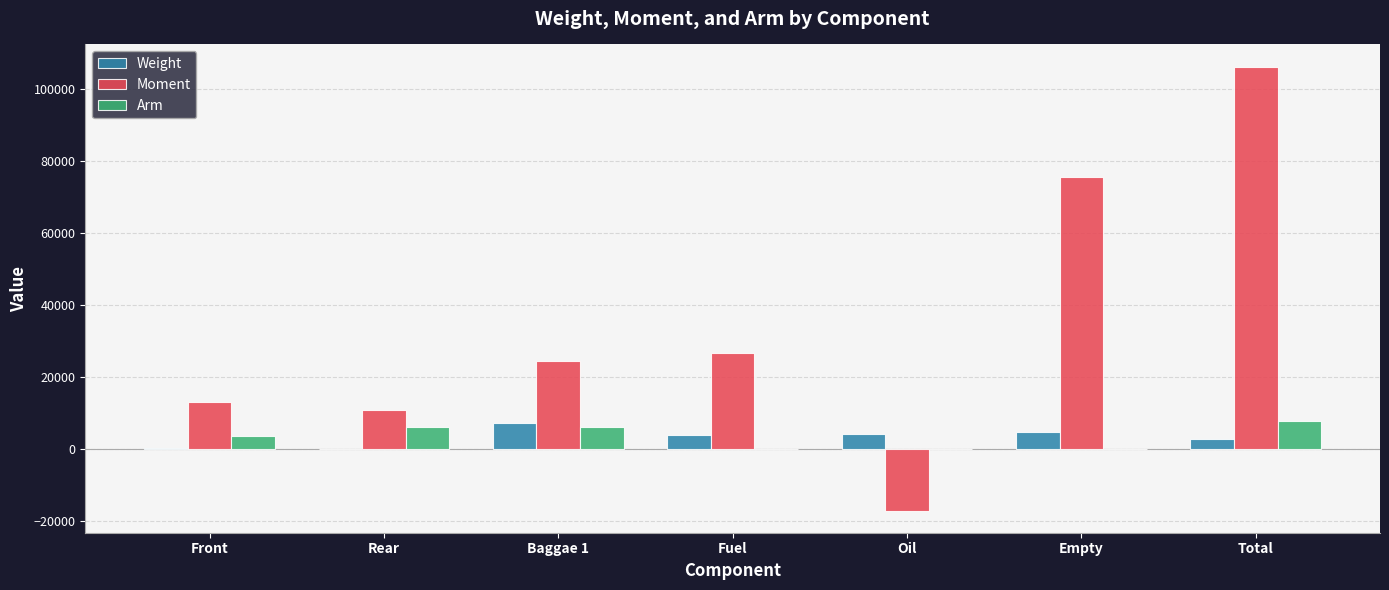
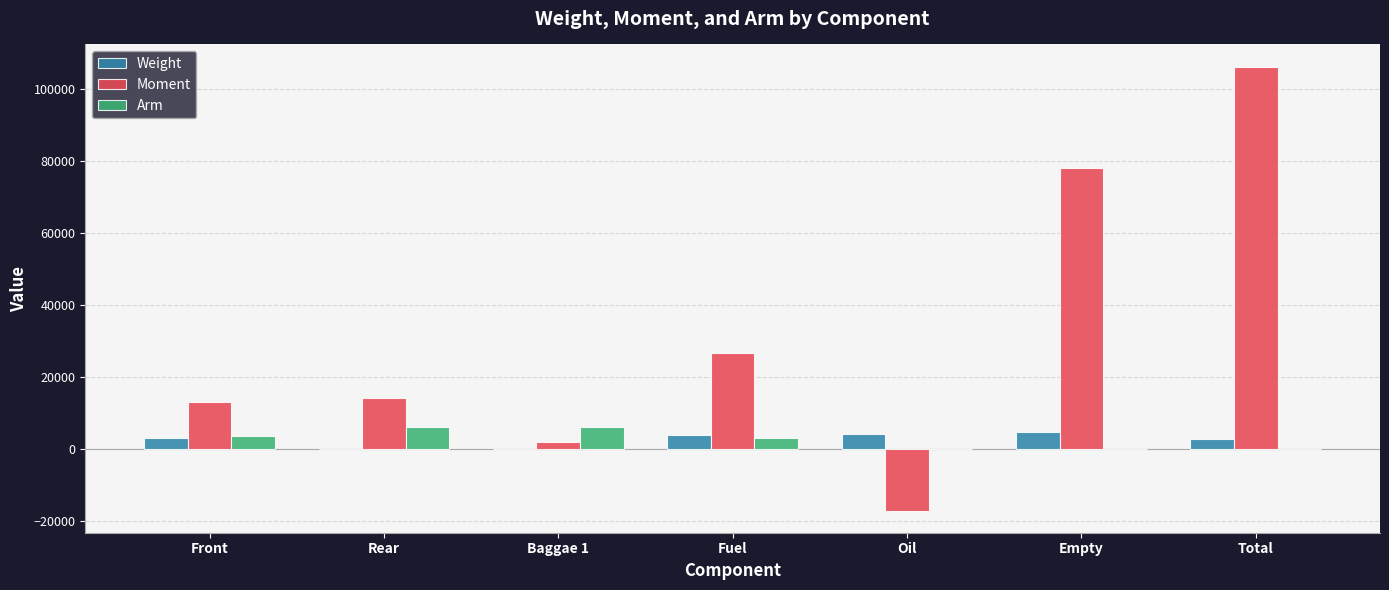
  {
    "Weight": {
-     "Front": 0,
-     "Baggae 1": 7000,
+     "Front": 3000,
+     "Baggae 1": 0,
      "Fuel": 4000,
      "Oil": 4000,
      "Empty": 5000,
      "Total": 3000
    },
    "Moment": {
      "Front": 13000,
-     "Rear": 11000,
-     "Baggae 1": 25000,
+     "Rear": 14000,
+     "Baggae 1": 2000,
      "Fuel": 27000,
      "Oil": -17000,
-     "Empty": 75000,
+     "Empty": 78000,
      "Total": 106000
    },
    "Arm": {
      "Front": 4000,
      "Rear": 6000,
      "Baggae 1": 6000,
-     "Fuel": 0,
+     "Fuel": 3000,
      "Oil": 0,
-     "Total": 8000
+     "Total": 0
    }
  }
